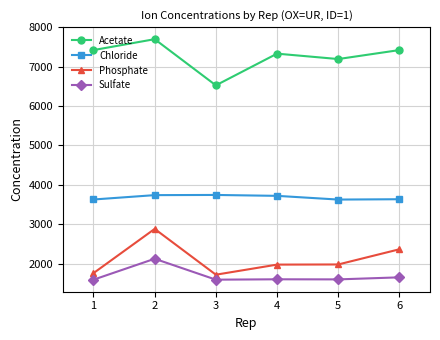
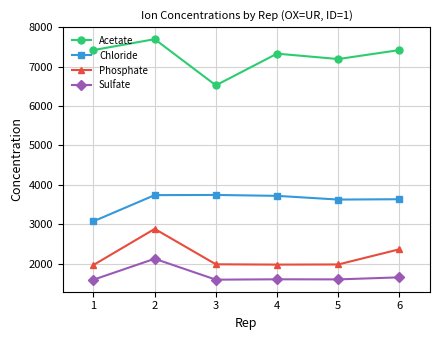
  {
    "Acetate": {
      "1": 7400,
      "2": 7700,
      "3": 6500,
      "4": 7300,
      "5": 7200,
      "6": 7400
    },
    "Chloride": {
-     "1": 3600,
+     "1": 3100,
      "2": 3700,
      "3": 3700,
      "4": 3700,
      "5": 3600,
      "6": 3600
    },
    "Phosphate": {
-     "1": 1800,
+     "1": 2000,
      "2": 2900,
-     "3": 1700,
+     "3": 2000,
      "4": 2000,
      "5": 2000,
      "6": 2400
    },
    "Sulfate": {
      "1": 1600,
      "2": 2100,
      "3": 1600,
      "4": 1600,
      "5": 1600,
      "6": 1700
    }
  }
